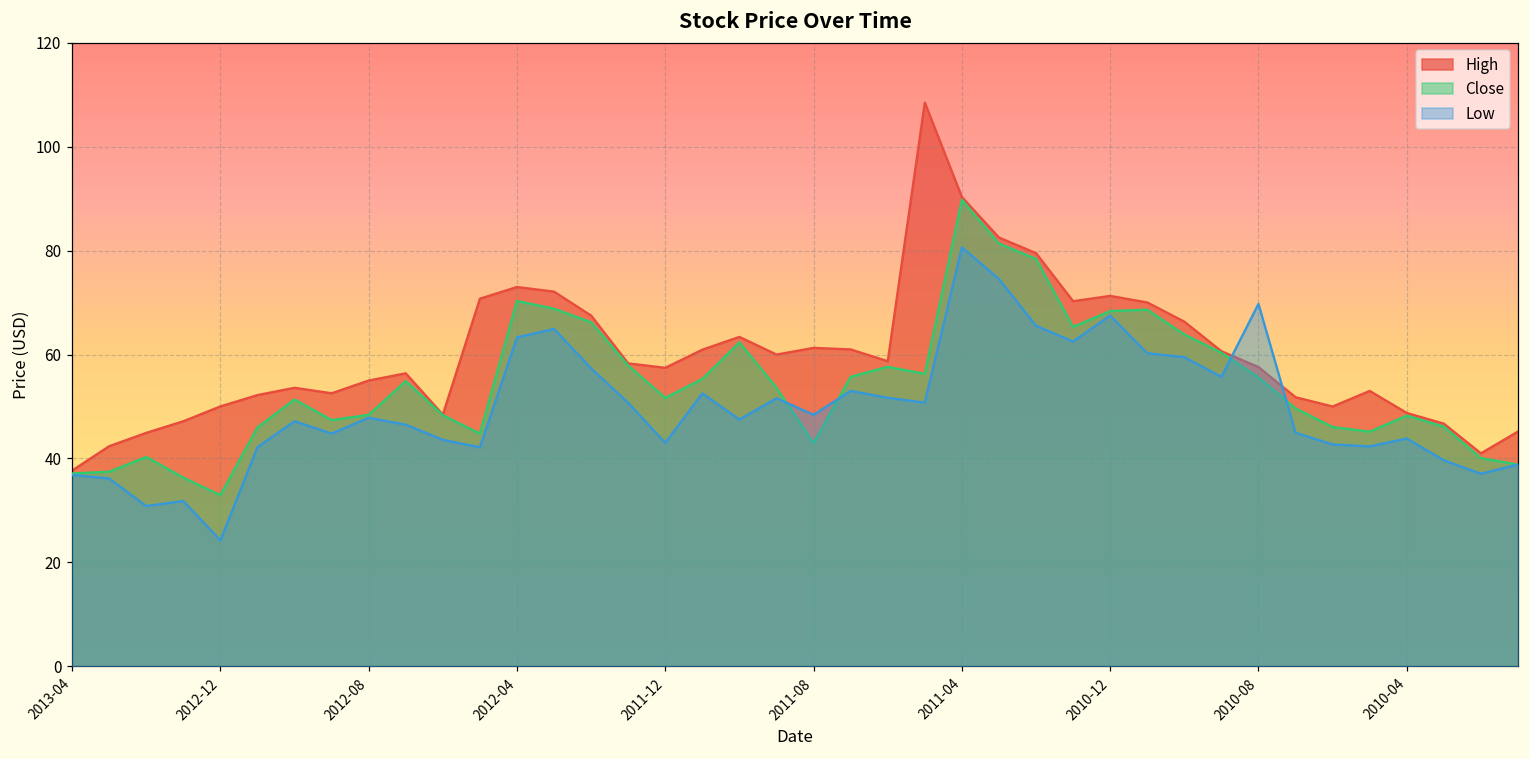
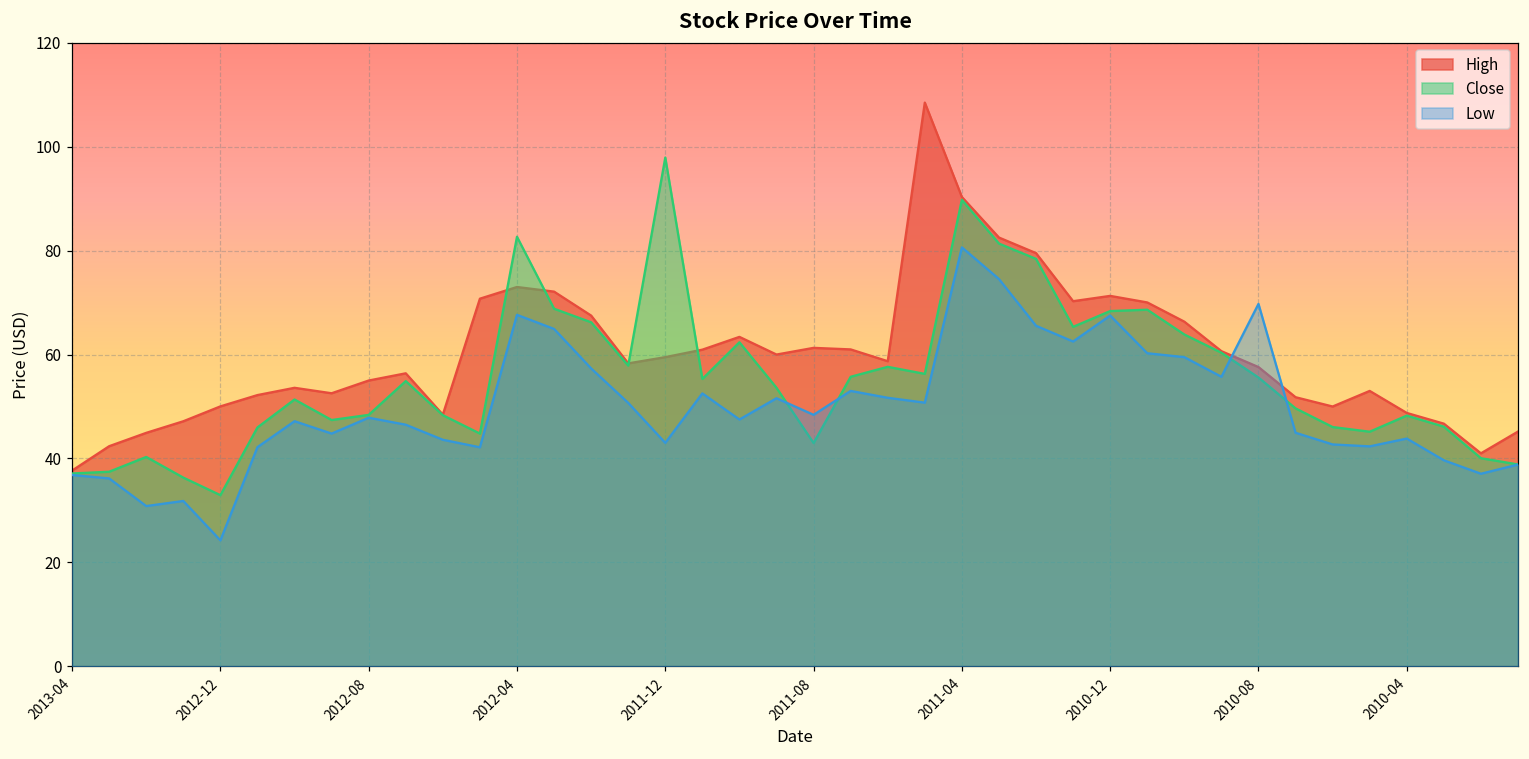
  {
    "High": {
      "2013-04": 38,
      "2012-12": 50,
      "2012-08": 55,
      "2012-04": 73,
-     "2011-12": 57,
+     "2011-12": 59,
      "2011-08": 61,
      "2010-12": 71,
      "2010-08": 58
    },
    "Close": {
      "2012-12": 33,
      "2012-08": 48,
-     "2012-04": 70,
-     "2011-12": 52,
+     "2012-04": 83,
+     "2011-12": 98,
      "2011-08": 43,
      "2010-12": 68,
      "2010-08": 56
    },
    "Low": {
      "2012-12": 24,
      "2012-08": 48,
-     "2012-04": 63,
+     "2012-04": 68,
      "2011-12": 43,
      "2011-08": 48,
      "2011-04": 81,
      "2010-12": 68,
      "2010-08": 70,
      "2010-04": 44
    }
  }
